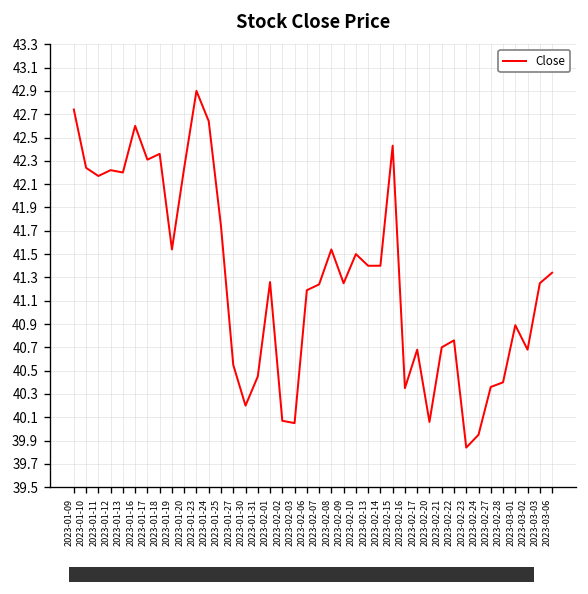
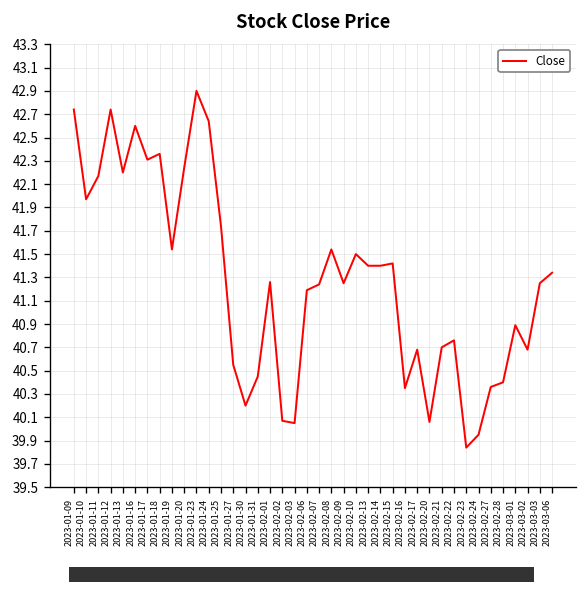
  {
    "2023-01-09": 42.7,
-   "2023-01-10": 42.2,
+   "2023-01-10": 42.0,
    "2023-01-11": 42.2,
-   "2023-01-12": 42.2,
+   "2023-01-12": 42.7,
    "2023-01-13": 42.2,
    "2023-01-16": 42.6,
    "2023-01-17": 42.3,
    "2023-01-18": 42.4,
    "2023-01-19": 41.5,
    "2023-01-20": 42.2,
    "2023-01-23": 42.9,
    "2023-01-24": 42.6,
    "2023-01-25": 41.7,
    "2023-01-27": 40.6,
    "2023-01-30": 40.2,
    "2023-01-31": 40.5,
    "2023-02-01": 41.3,
    "2023-02-02": 40.1,
    "2023-02-03": 40.1,
    "2023-02-06": 41.2,
    "2023-02-07": 41.2,
    "2023-02-08": 41.5,
    "2023-02-09": 41.3,
    "2023-02-10": 41.5,
    "2023-02-13": 41.4,
    "2023-02-14": 41.4,
-   "2023-02-15": 42.4,
+   "2023-02-15": 41.4,
    "2023-02-16": 40.4,
    "2023-02-17": 40.7,
    "2023-02-20": 40.1,
    "2023-02-21": 40.7,
    "2023-02-22": 40.8,
    "2023-02-23": 39.8,
    "2023-02-24": 40.0,
    "2023-02-27": 40.4,
    "2023-02-28": 40.4,
    "2023-03-01": 40.9,
    "2023-03-02": 40.7,
    "2023-03-03": 41.3,
    "2023-03-06": 41.3
  }
